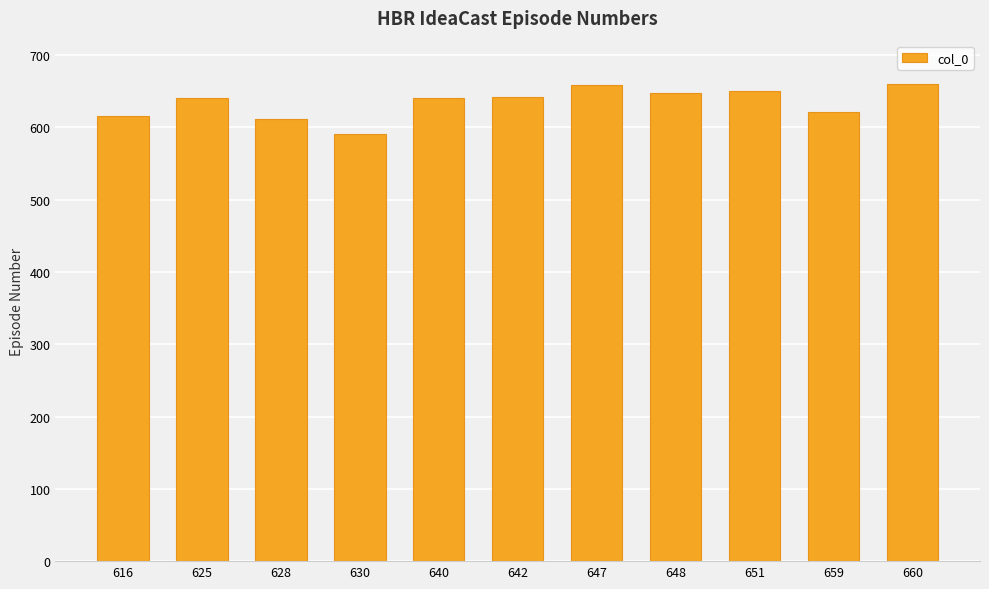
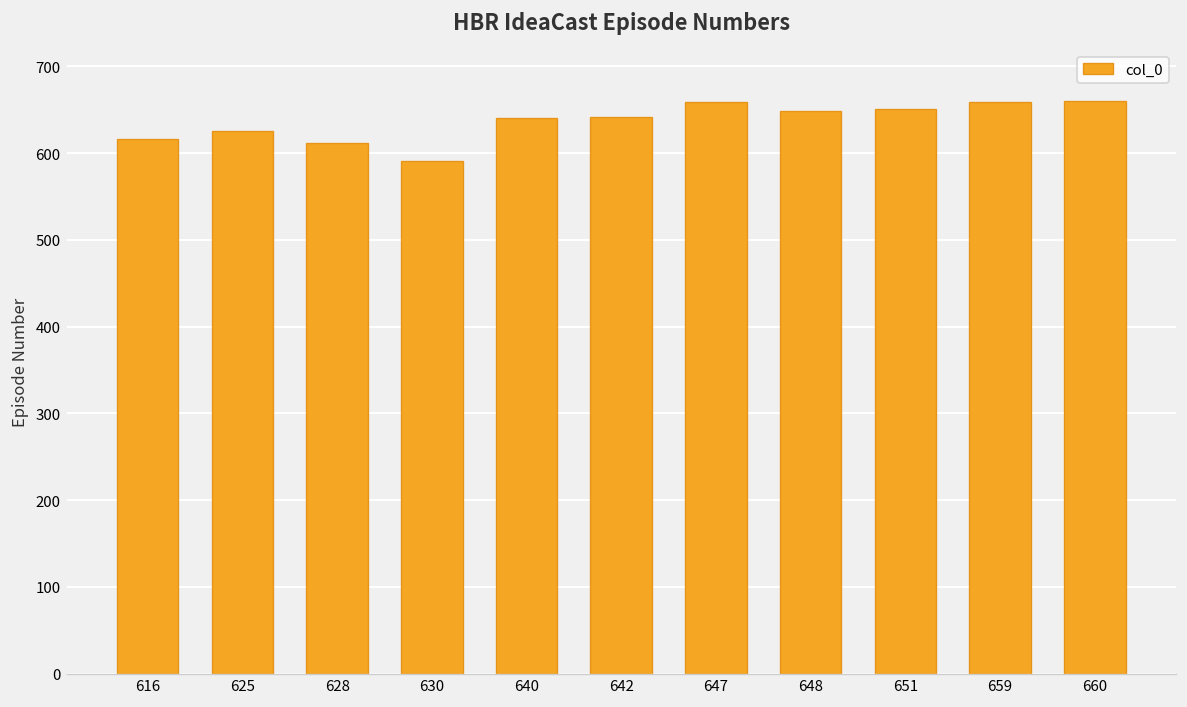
  {
    "616": 620,
-   "625": 640,
+   "625": 630,
    "628": 610,
    "630": 590,
    "640": 640,
    "642": 640,
    "647": 660,
    "648": 650,
    "651": 650,
-   "659": 620,
+   "659": 660,
    "660": 660
  }
